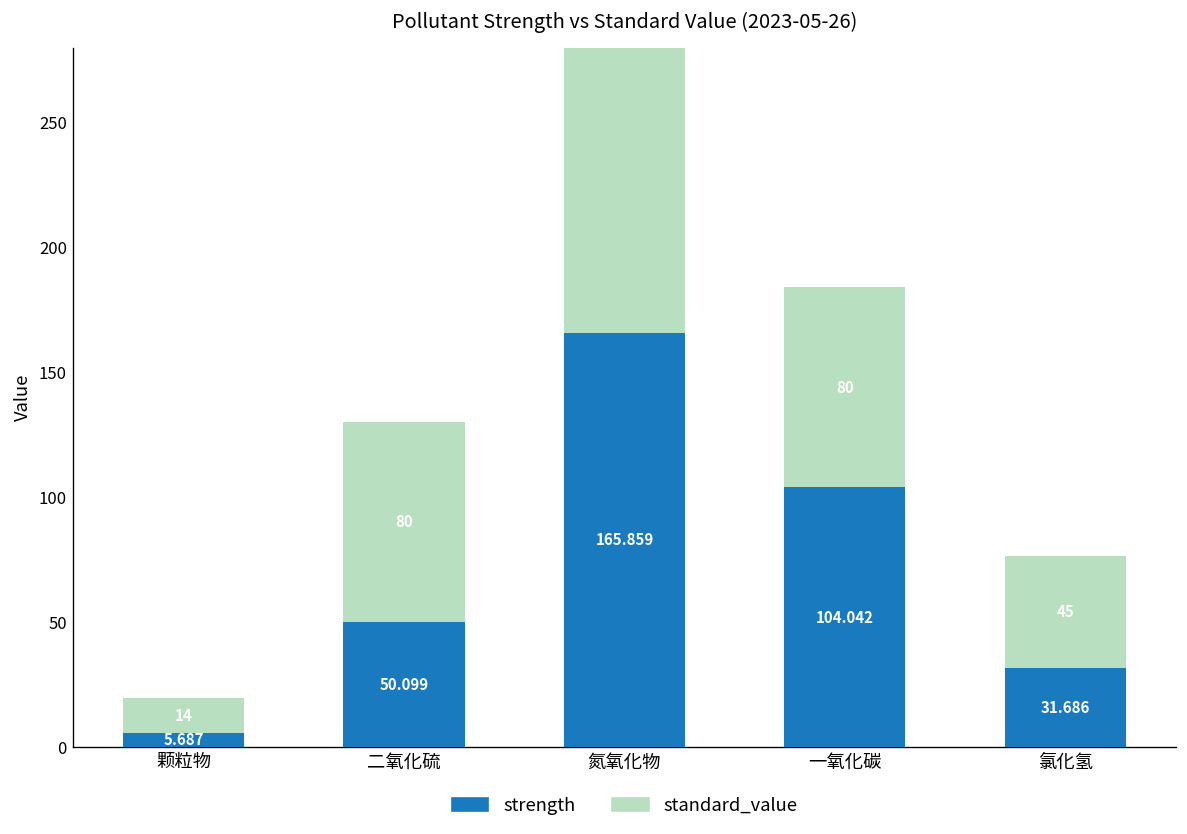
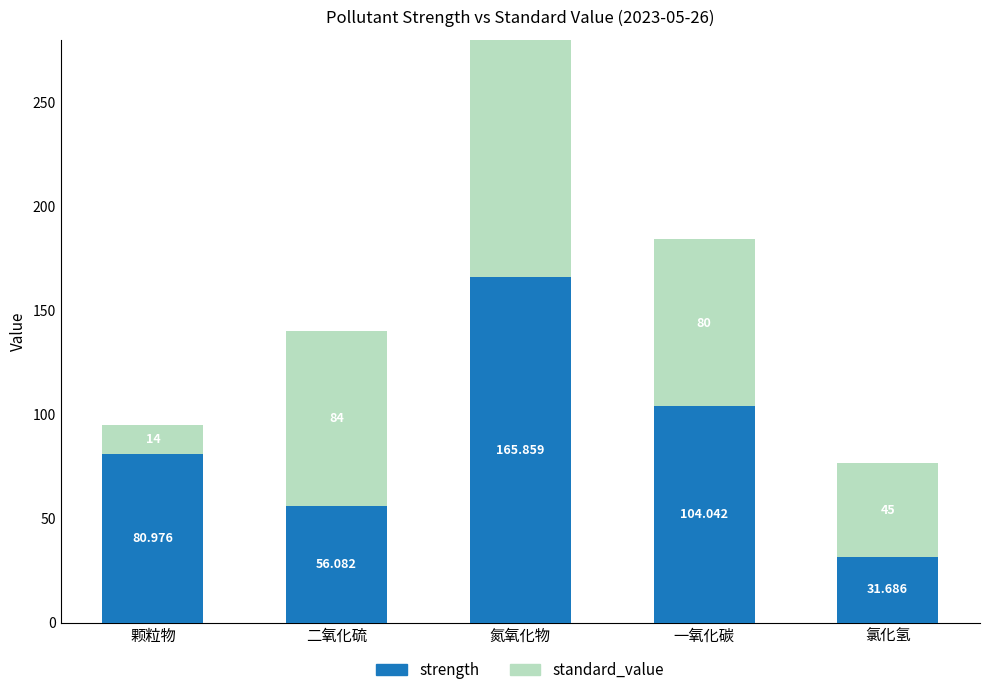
  {
    "strength": {
-     "颗粒物": 5.687,
-     "二氧化硫": 50.099,
+     "颗粒物": 80.976,
+     "二氧化硫": 56.082,
      "氮氧化物": 165.859,
      "一氧化碳": 104.042,
      "氯化氢": 31.686
    },
    "standard_value": {
      "颗粒物": 14,
-     "二氧化硫": 80,
+     "二氧化硫": 84,
      "一氧化碳": 80,
      "氯化氢": 45
    }
  }
